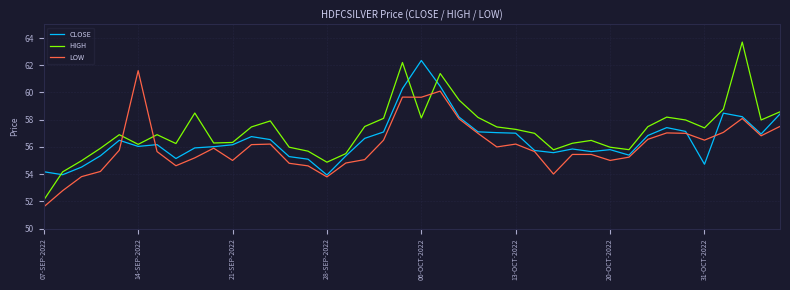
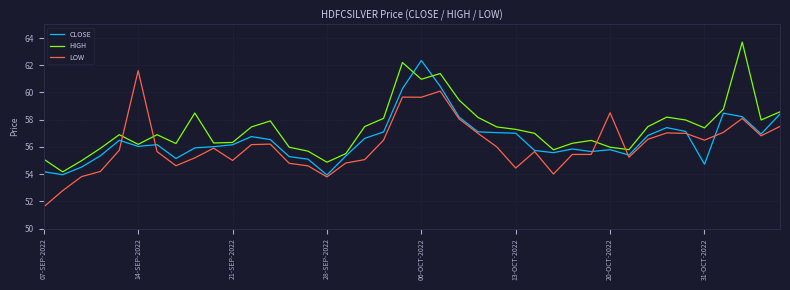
  {
    "CLOSE": {
      "07-SEP-2022": 54.2,
      "06-OCT-2022": 62.4,
      "13-OCT-2022": 57.0,
      "31-OCT-2022": 54.7
    },
    "HIGH": {
-     "07-SEP-2022": 52.1,
+     "07-SEP-2022": 55.1,
      "28-SEP-2022": 54.9,
-     "06-OCT-2022": 58.1,
+     "06-OCT-2022": 61.0,
      "13-OCT-2022": 57.3,
      "31-OCT-2022": 57.4
    },
    "LOW": {
      "07-SEP-2022": 51.6,
      "14-SEP-2022": 61.6,
      "21-SEP-2022": 55.0,
      "06-OCT-2022": 59.7,
-     "13-OCT-2022": 56.2,
-     "20-OCT-2022": 55.0,
+     "13-OCT-2022": 54.5,
+     "20-OCT-2022": 58.5,
      "31-OCT-2022": 56.5
    }
  }
